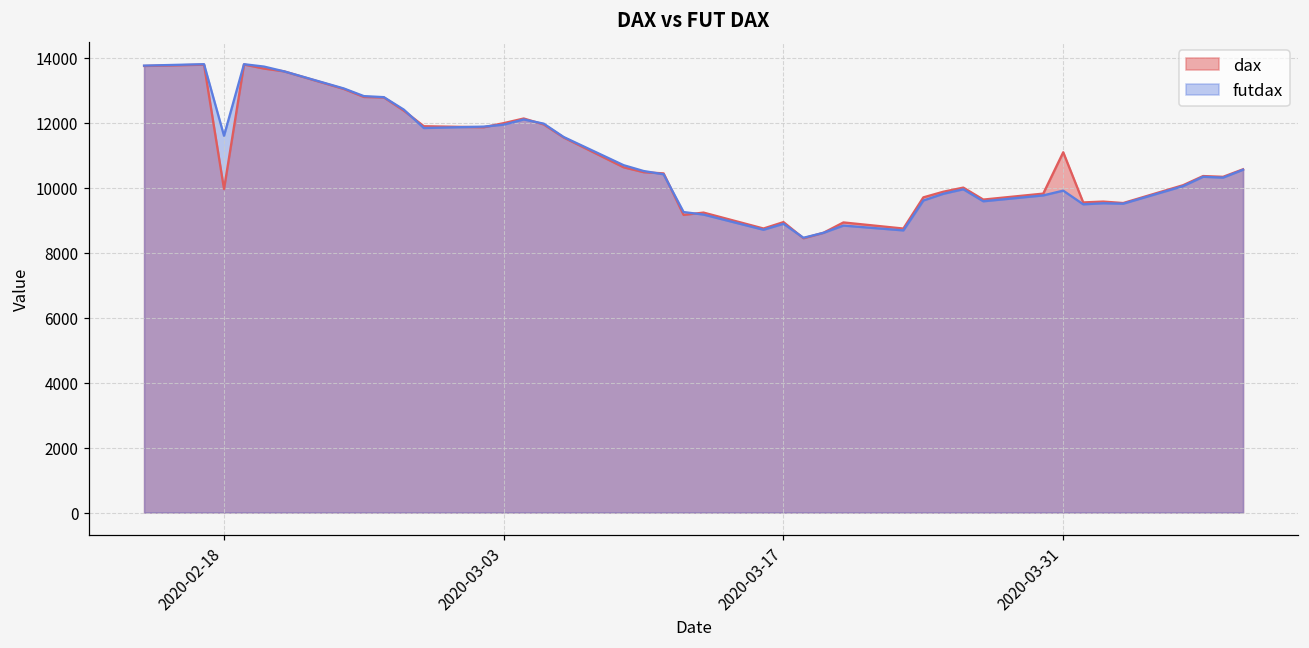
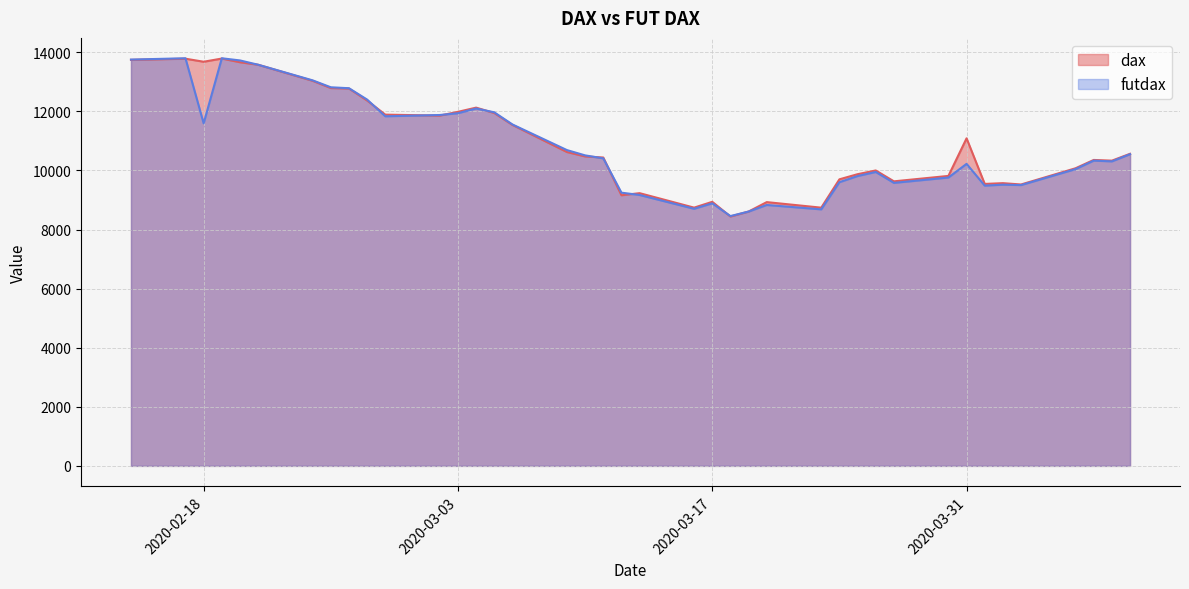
  {
    "dax": {
-     "2020-02-18": 10000,
+     "2020-02-18": 13700,
      "2020-03-31": 11100
    },
    "futdax": {
      "2020-02-18": 11600,
-     "2020-03-31": 9900
+     "2020-03-31": 10200
    }
  }
